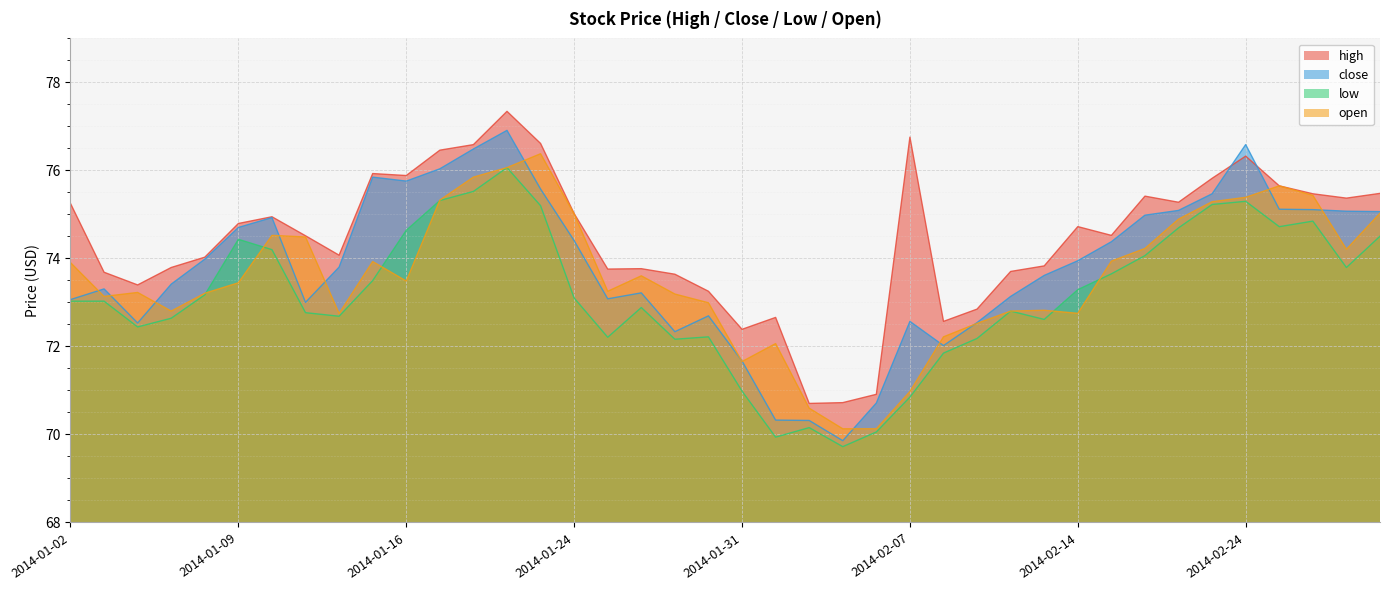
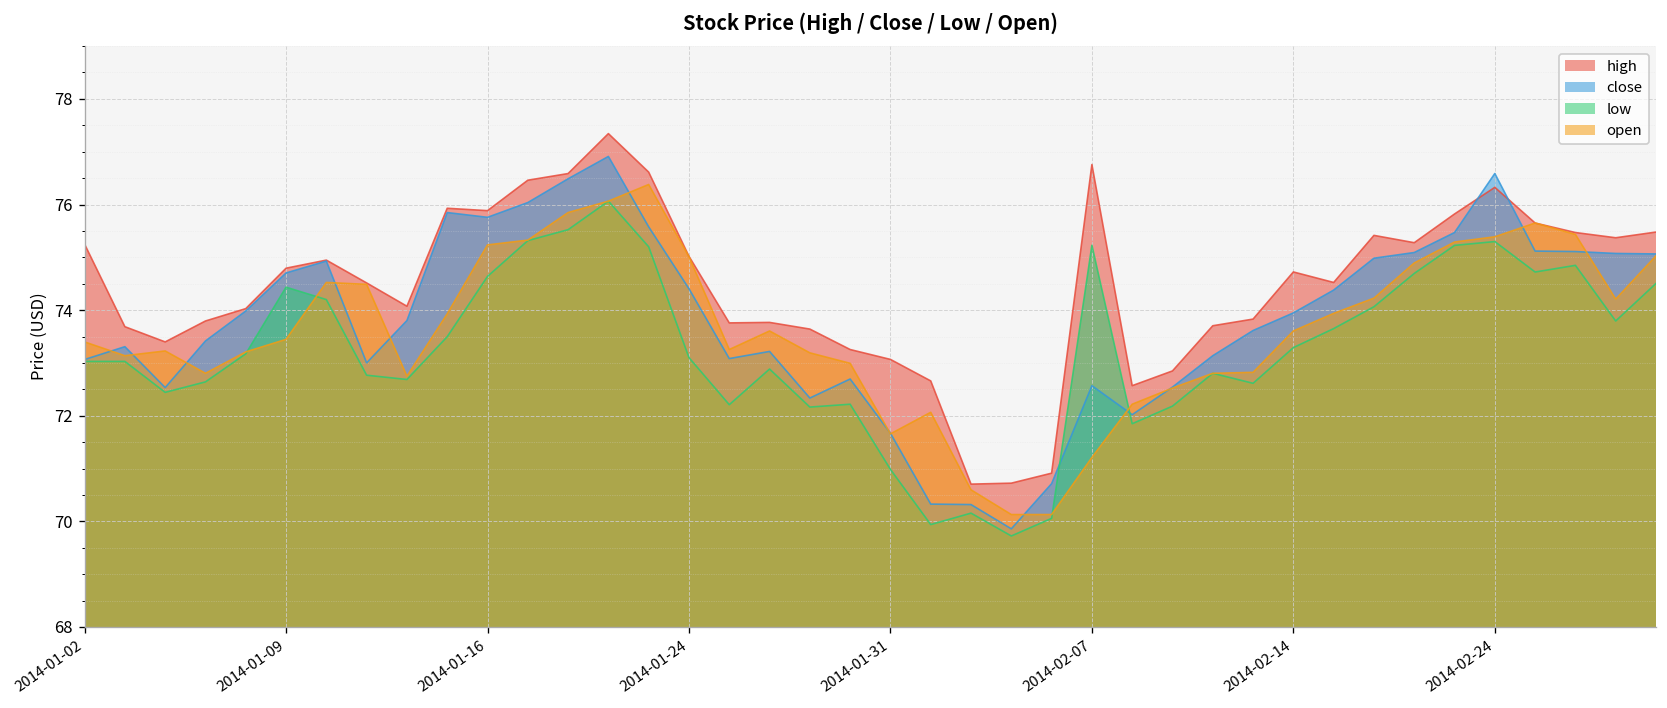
  {
    "high": {
      "2014-01-02": 75.2,
      "2014-01-09": 74.8,
      "2014-01-16": 75.9,
-     "2014-01-31": 72.4,
+     "2014-01-31": 73.1,
      "2014-02-07": 76.8,
      "2014-02-14": 74.7,
      "2014-02-24": 76.3
    },
    "close": {
      "2014-01-09": 74.7,
      "2014-01-16": 75.8,
      "2014-01-24": 74.4,
      "2014-02-07": 72.6,
      "2014-02-14": 73.9,
      "2014-02-24": 76.6
    },
    "low": {
      "2014-01-09": 74.4,
      "2014-01-16": 74.6,
      "2014-01-24": 73.1,
      "2014-01-31": 71.0,
-     "2014-02-07": 70.8,
+     "2014-02-07": 75.2,
      "2014-02-14": 73.3,
      "2014-02-24": 75.3
    },
    "open": {
-     "2014-01-02": 73.9,
+     "2014-01-02": 73.4,
      "2014-01-09": 73.4,
-     "2014-01-16": 73.5,
-     "2014-02-07": 71.0,
-     "2014-02-14": 72.8,
+     "2014-01-16": 75.2,
+     "2014-02-07": 71.2,
+     "2014-02-14": 73.6,
      "2014-02-24": 75.4
    }
  }
